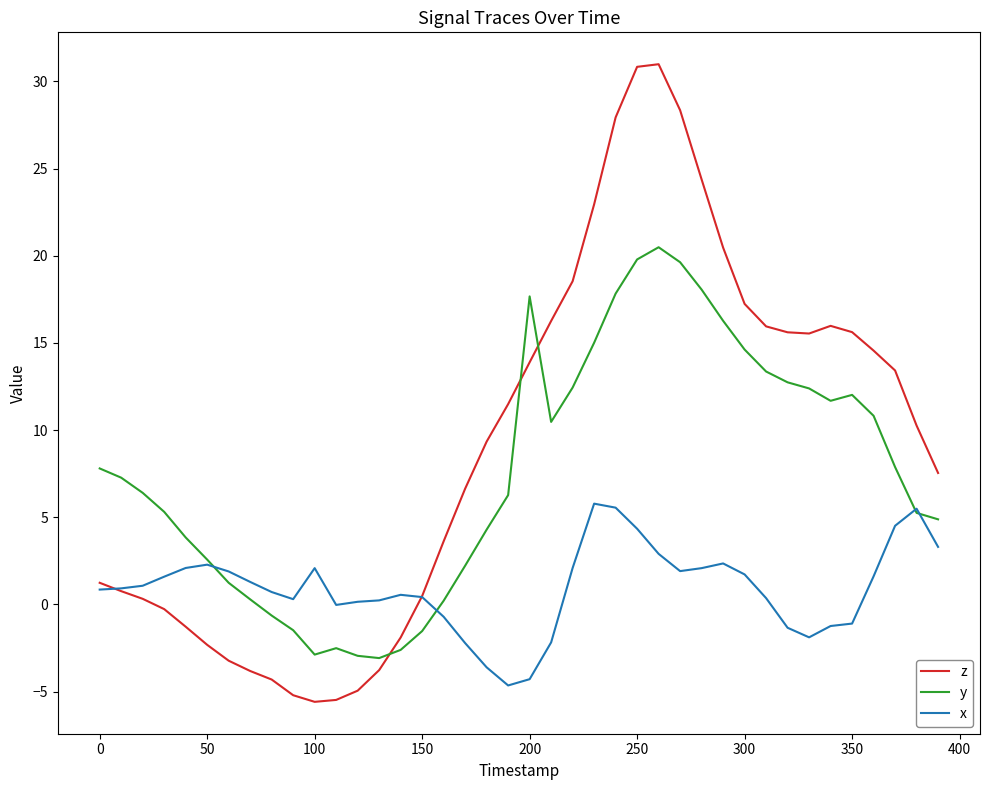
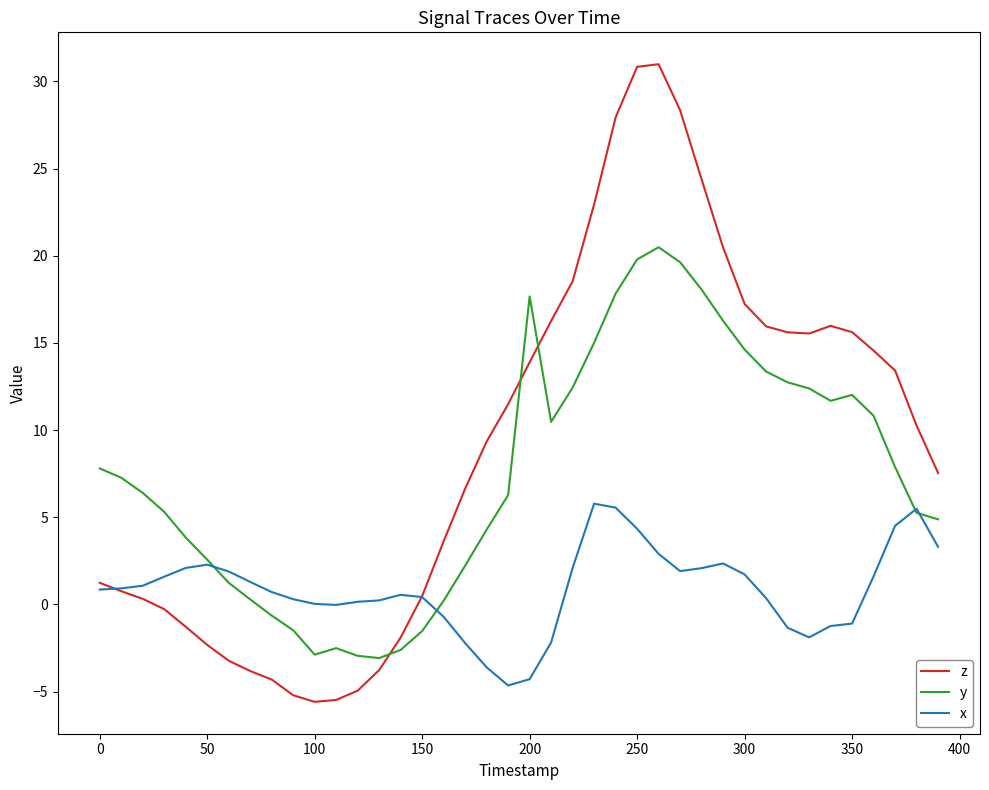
  {
    "z": {
      "0": 1.2,
      "50": -2.3,
      "100": -5.6,
      "200": 13.9,
      "250": 30.8,
      "300": 17.2,
      "350": 15.6
    },
    "y": {
      "0": 7.8,
      "50": 2.6,
      "100": -2.9,
      "150": -1.5,
      "200": 17.7,
      "250": 19.8,
      "300": 14.6,
      "350": 12.0
    },
    "x": {
      "0": 0.9,
      "50": 2.3,
-     "100": 2.1,
+     "100": 0.0,
      "200": -4.3,
      "250": 4.3,
      "300": 1.7,
      "350": -1.1
    }
  }
